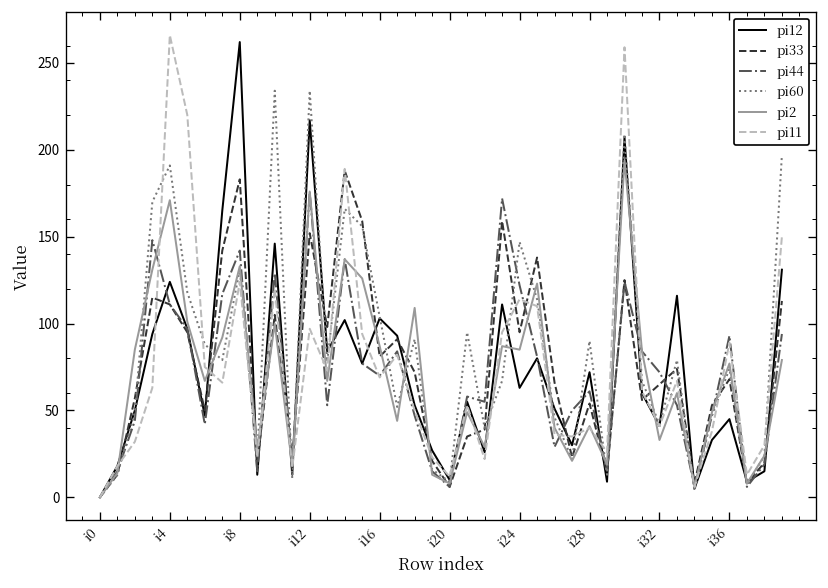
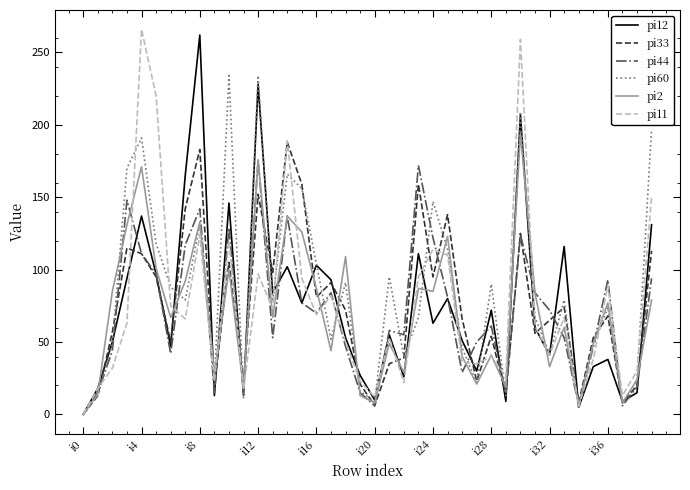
  {
    "pi12": {
-     "i4": 124,
+     "i4": 137,
      "i8": 262,
-     "i12": 217,
+     "i12": 228,
      "i24": 63,
      "i28": 72,
-     "i36": 45
+     "i36": 38
    }
  }
